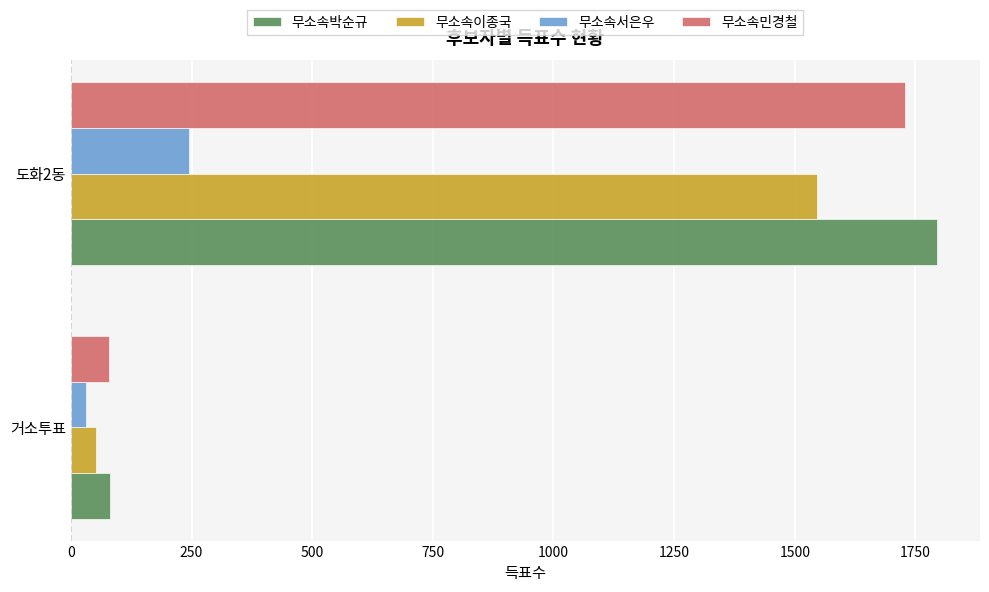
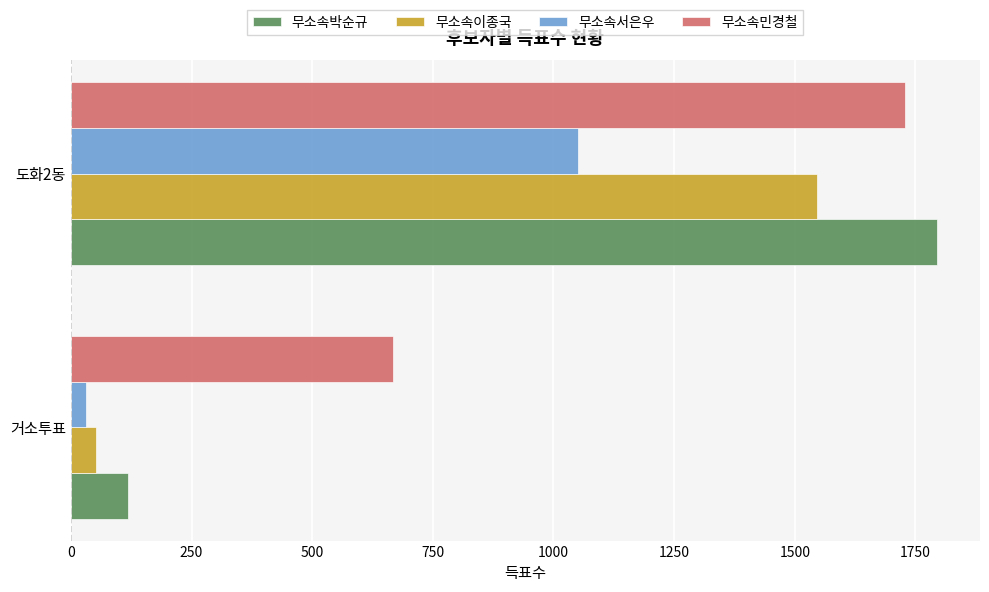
  {
    "무소속박순규": {
      "도화2동": 1790,
-     "거소투표": 80
+     "거소투표": 120
    },
    "무소속이종국": {
      "도화2동": 1550,
      "거소투표": 50
    },
    "무소속서은우": {
-     "도화2동": 250,
+     "도화2동": 1050,
      "거소투표": 30
    },
    "무소속민경철": {
      "도화2동": 1730,
-     "거소투표": 80
+     "거소투표": 670
    }
  }
